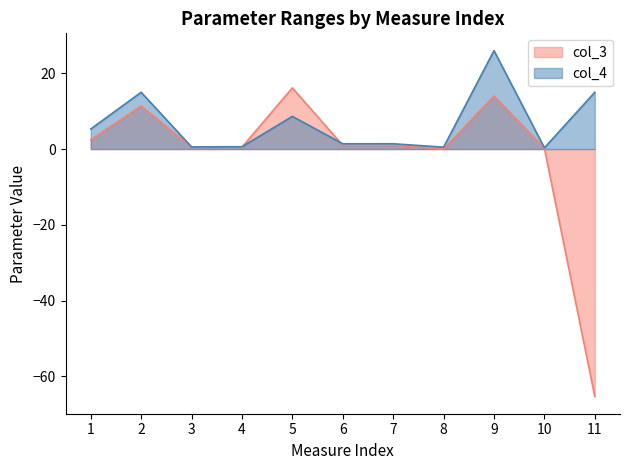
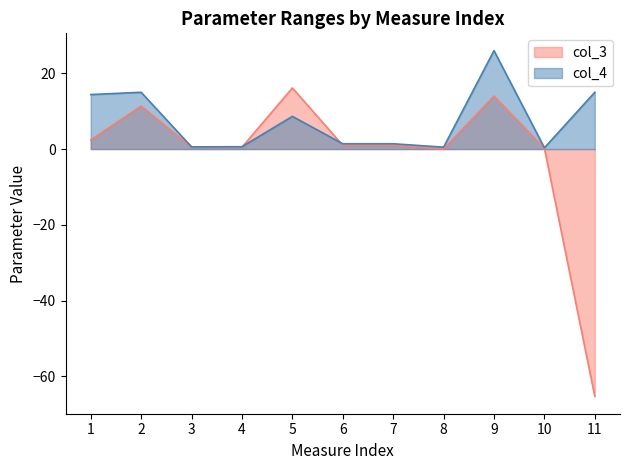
  {
    "col_4": {
-     "1": 5,
+     "1": 14,
      "2": 15,
      "5": 9,
      "9": 26,
      "11": 15
    }
  }
